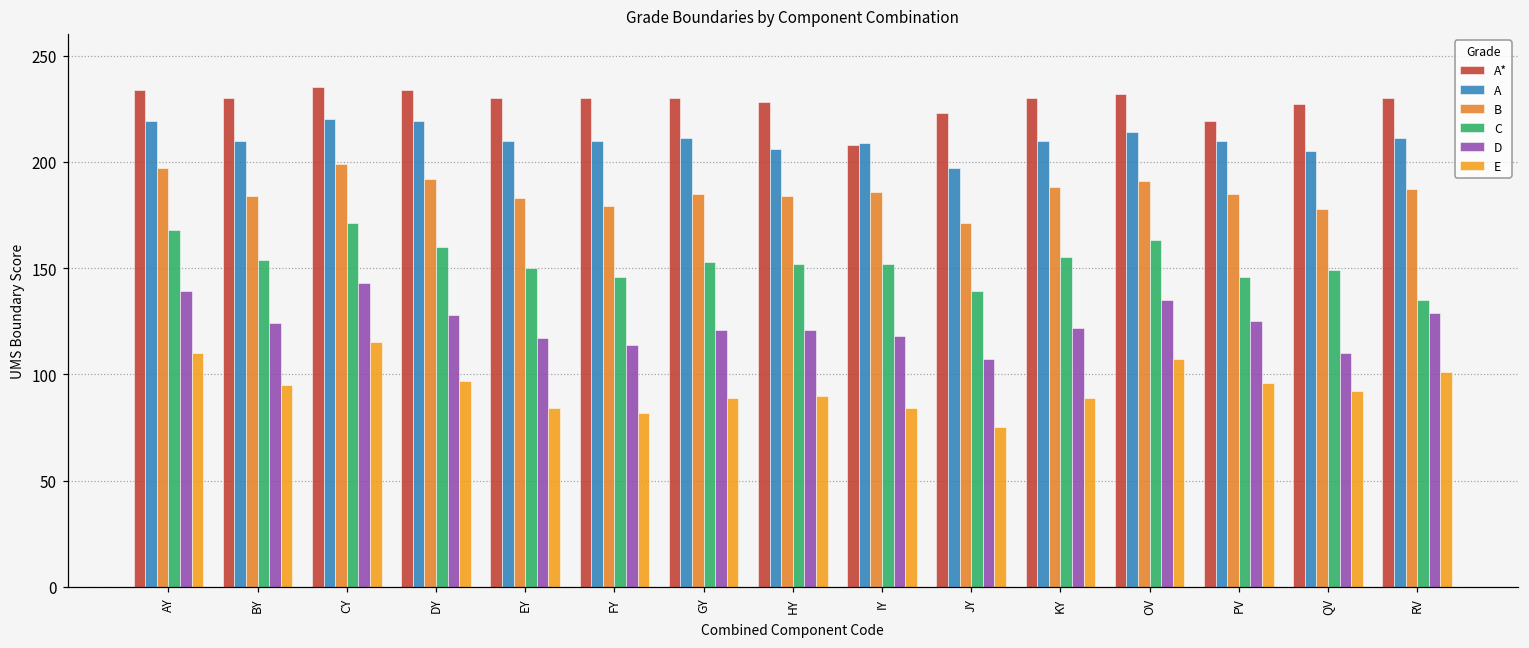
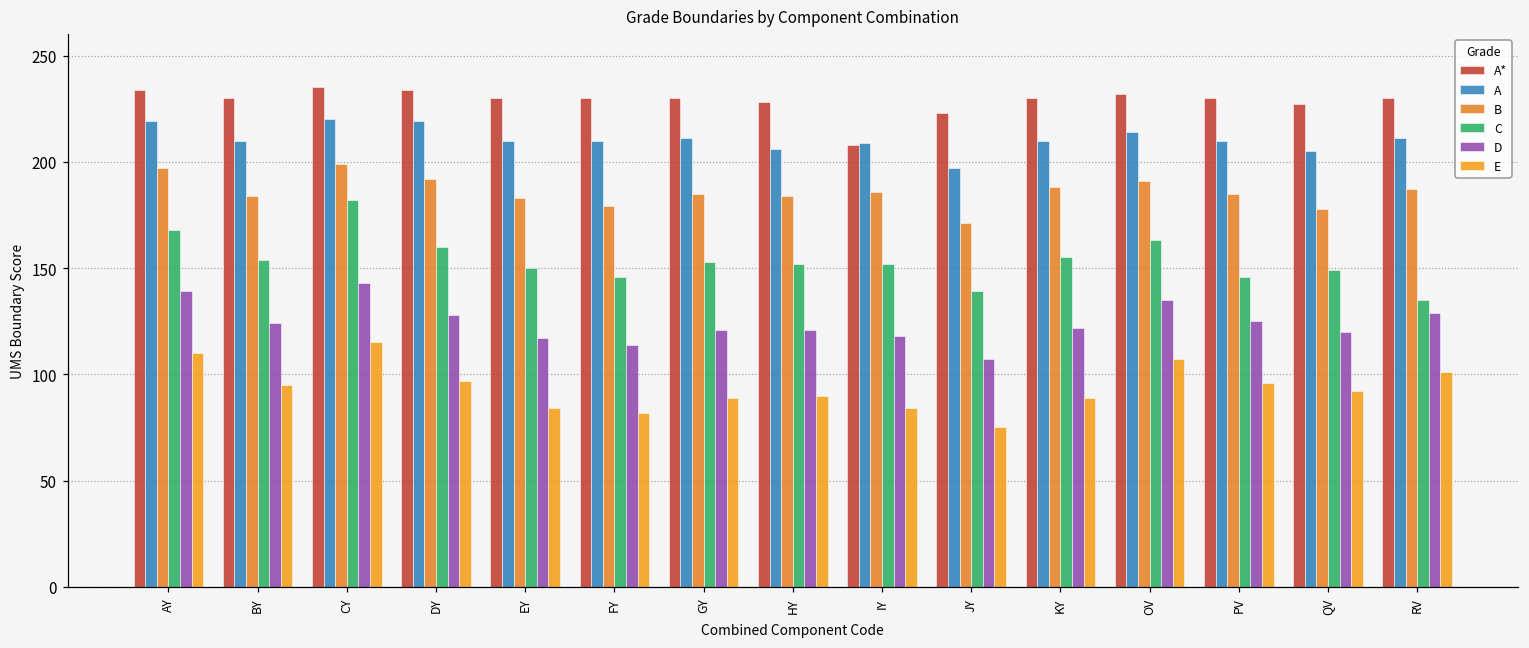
  {
    "A*": {
      "AY": 234,
      "BY": 230,
      "CY": 235,
      "DY": 234,
      "EY": 230,
      "FY": 230,
      "GY": 230,
      "HY": 228,
      "IY": 208,
      "JY": 223,
      "KY": 230,
      "OV": 232,
-     "PV": 219,
+     "PV": 230,
      "QV": 227,
      "RV": 230
    },
    "A": {
      "AY": 219,
      "BY": 210,
      "CY": 220,
      "DY": 219,
      "EY": 210,
      "FY": 210,
      "GY": 211,
      "HY": 206,
      "IY": 209,
      "JY": 197,
      "KY": 210,
      "OV": 214,
      "PV": 210,
      "QV": 205,
      "RV": 211
    },
    "C": {
      "AY": 168,
      "BY": 154,
-     "CY": 171,
+     "CY": 182,
      "DY": 160,
      "EY": 150,
      "FY": 146,
      "GY": 153,
      "HY": 152,
      "IY": 152,
      "JY": 139,
      "KY": 155,
      "OV": 163,
      "PV": 146,
      "QV": 149,
      "RV": 135
    },
    "D": {
      "AY": 139,
      "BY": 124,
      "CY": 143,
      "DY": 128,
      "EY": 117,
      "FY": 114,
      "GY": 121,
      "HY": 121,
      "IY": 118,
      "JY": 107,
      "KY": 122,
      "OV": 135,
      "PV": 125,
-     "QV": 110,
+     "QV": 120,
      "RV": 129
    }
  }
